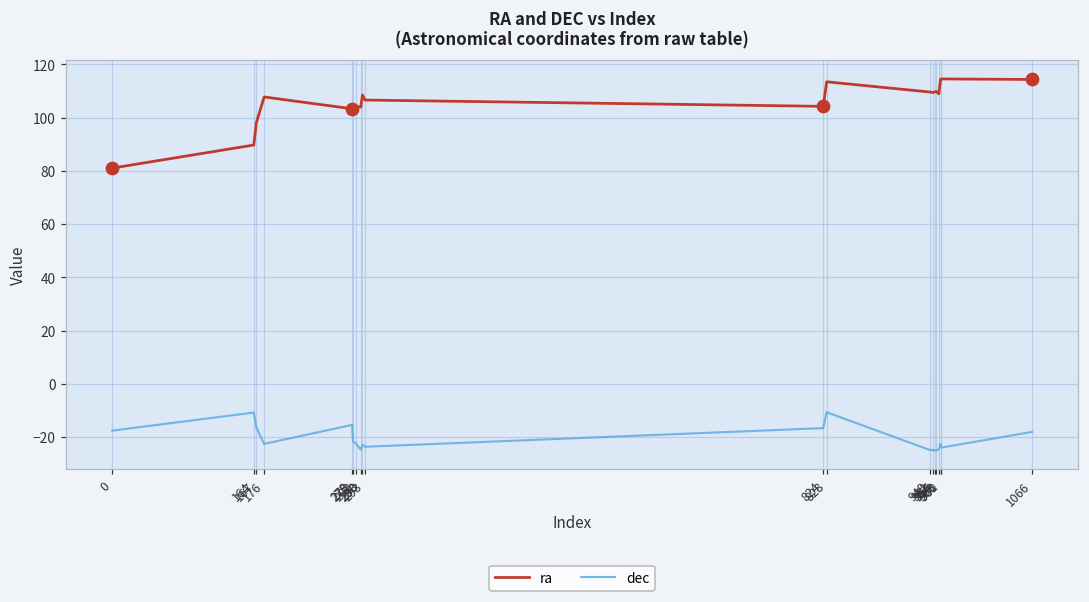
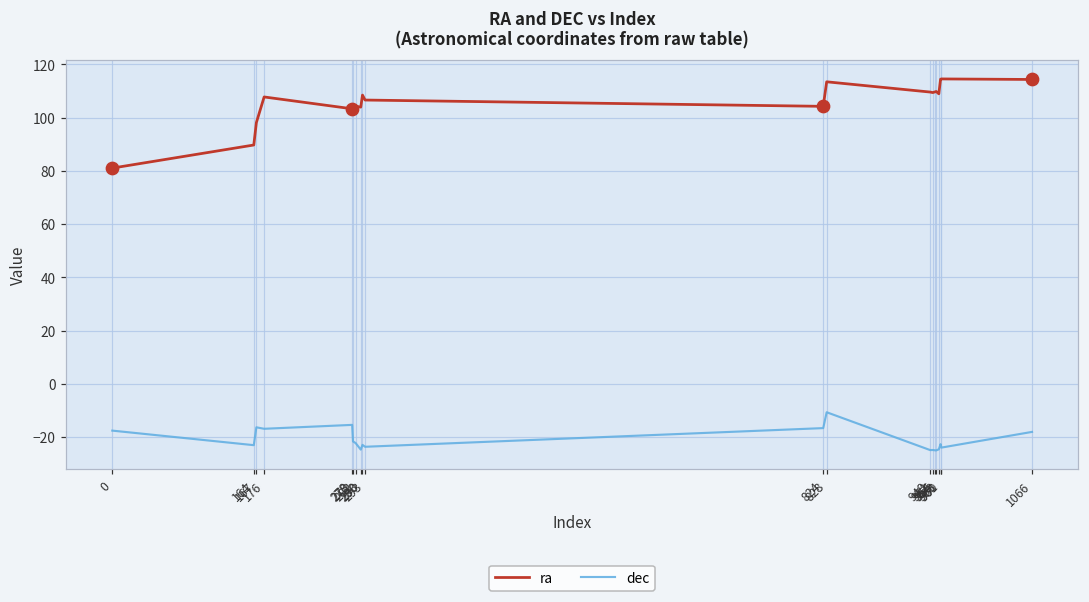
  {
    "dec": {
      "0": -18,
-     "164": -11,
+     "164": -23,
      "167": -16,
-     "176": -23,
+     "176": -17,
      "278": -15,
      "279": -22,
      "282": -22,
      "288": -25,
      "290": -23,
      "293": -24,
      "824": -17,
      "828": -11,
      "948": -25,
      "951": -25,
      "954": -25,
      "955": -25,
      "958": -25,
      "960": -23,
      "961": -24,
      "1066": -18
    }
  }
